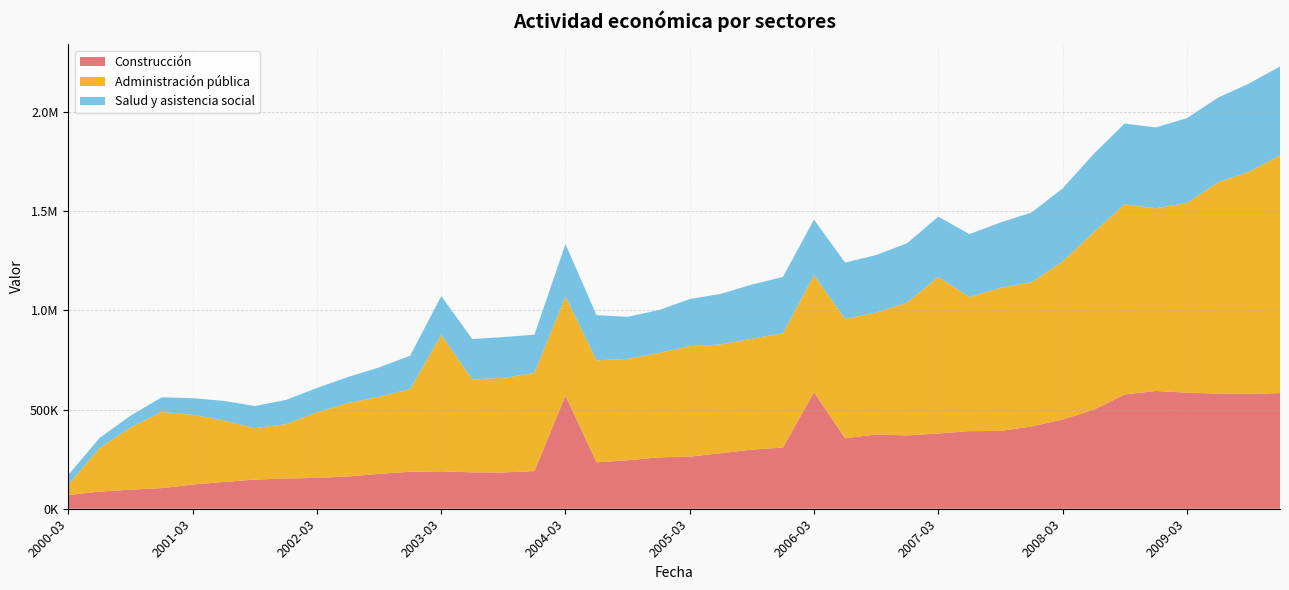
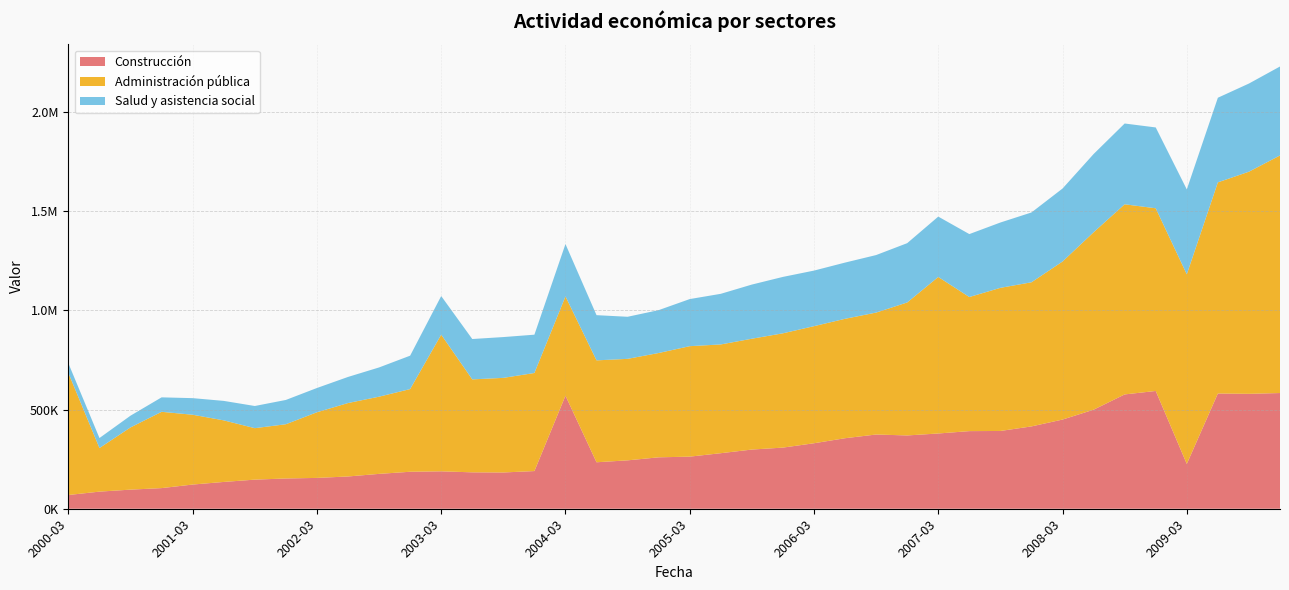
  {
    "Construcción": {
      "2000-03": 70000,
      "2001-03": 120000,
      "2002-03": 160000,
      "2003-03": 190000,
      "2004-03": 570000,
      "2005-03": 260000,
-     "2006-03": 590000,
+     "2006-03": 330000,
      "2007-03": 380000,
      "2008-03": 450000,
-     "2009-03": 580000
+     "2009-03": 230000
    },
    "Administración pública": {
-     "2000-03": 50000,
+     "2000-03": 610000,
      "2001-03": 350000,
      "2002-03": 330000,
      "2003-03": 690000,
      "2004-03": 500000,
      "2005-03": 560000,
      "2006-03": 590000,
      "2007-03": 790000,
      "2008-03": 800000,
      "2009-03": 960000
    },
    "Salud y asistencia social": {
      "2000-03": 50000,
      "2001-03": 80000,
      "2002-03": 120000,
      "2003-03": 190000,
      "2004-03": 260000,
      "2005-03": 240000,
      "2006-03": 280000,
      "2007-03": 300000,
      "2008-03": 370000,
      "2009-03": 430000
    }
  }
